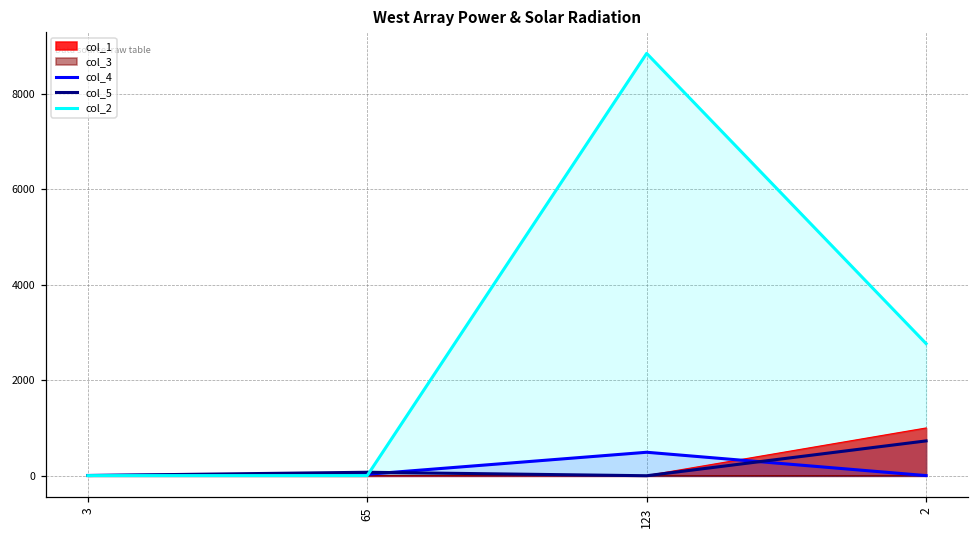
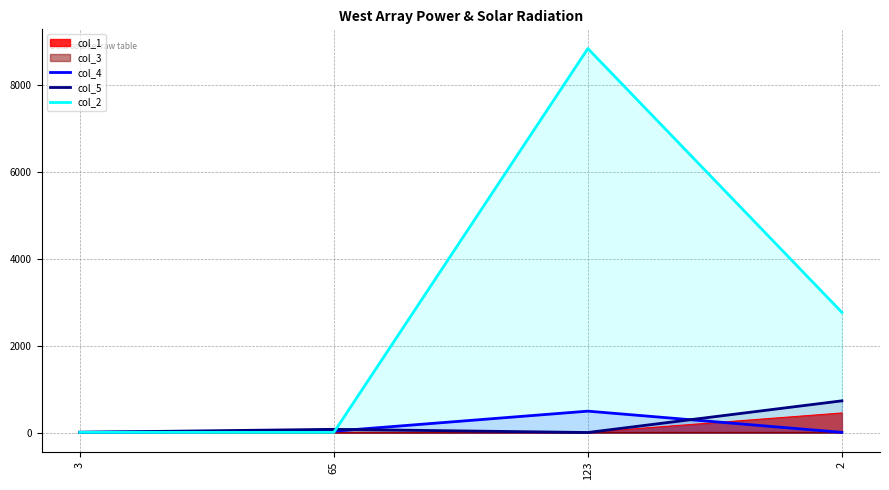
  {
    "col_1": {
-     "2": 1000
+     "2": 500
    },
    "col_4": {
      "123": 500
    },
    "col_5": {
      "2": 700
    },
    "col_2": {
      "123": 8900,
      "2": 2800
    }
  }
